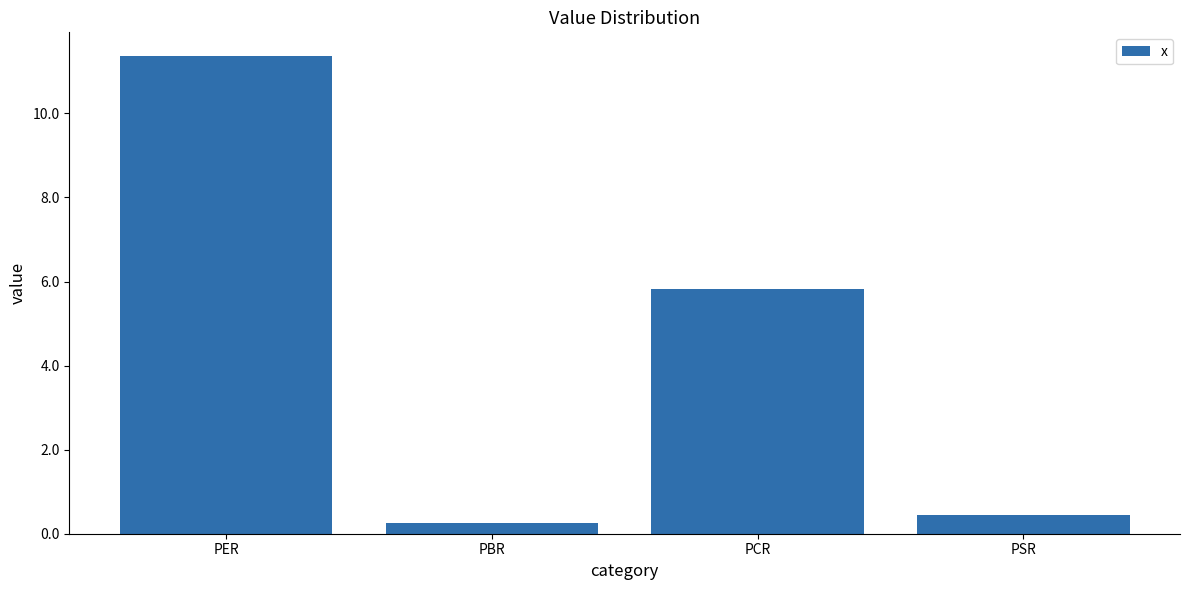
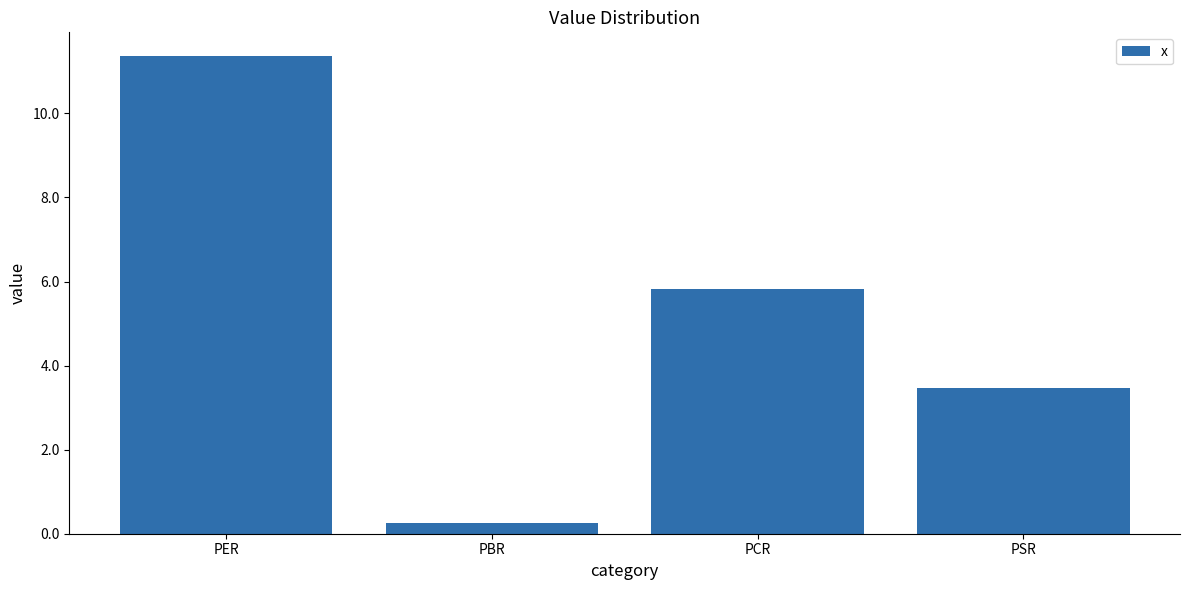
  {
    "PER": 11.4,
    "PBR": 0.3,
    "PCR": 5.8,
-   "PSR": 0.4
+   "PSR": 3.5
  }
